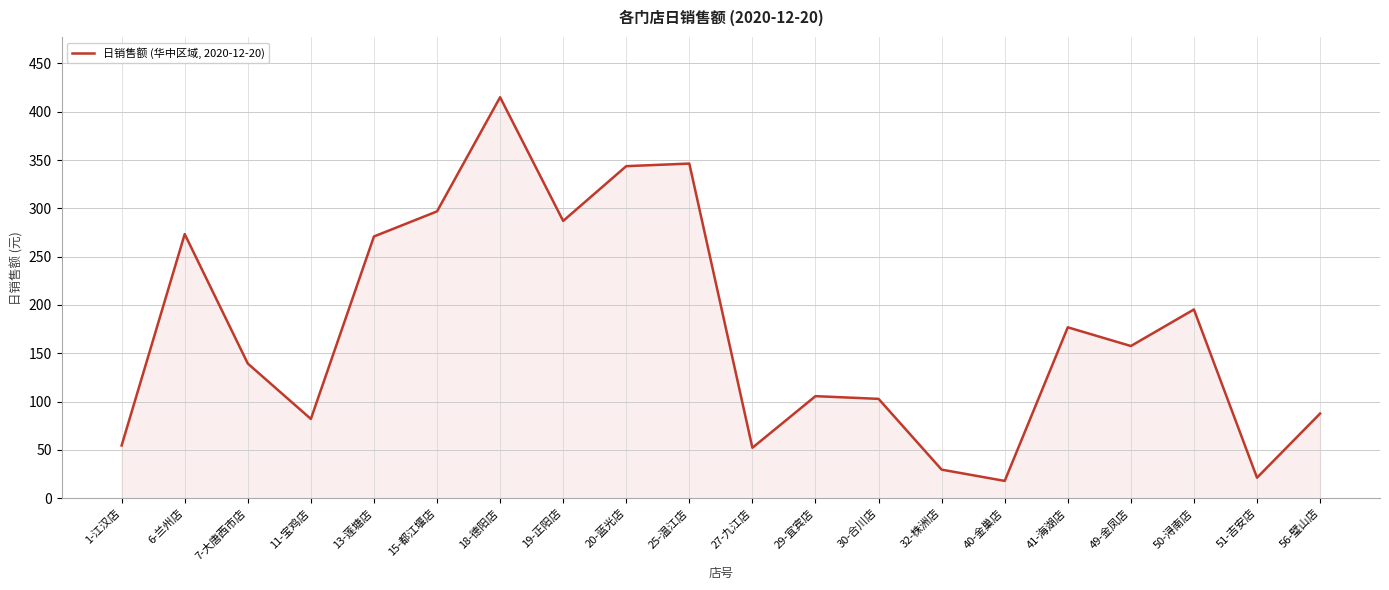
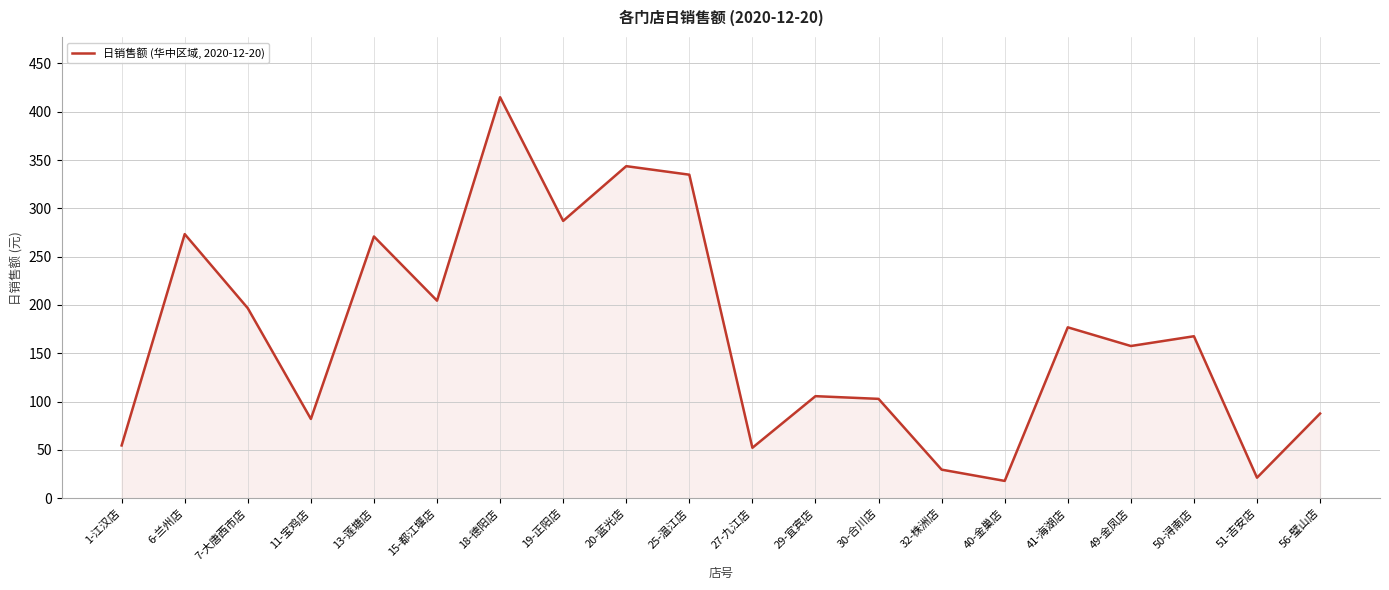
  {
    "1-江汉店": 50,
    "6-兰州店": 270,
-   "7-大唐西市店": 140,
+   "7-大唐西市店": 200,
    "11-宝鸡店": 80,
    "13-莲塘店": 270,
-   "15-都江堰店": 300,
+   "15-都江堰店": 200,
    "18-德阳店": 410,
    "19-正阳店": 290,
    "20-蓝光店": 340,
-   "25-温江店": 350,
+   "25-温江店": 330,
    "27-九江店": 50,
    "29-宜宾店": 110,
    "30-合川店": 100,
    "32-株洲店": 30,
    "40-金巢店": 20,
    "41-海湖店": 180,
    "49-金凤店": 160,
-   "50-浔南店": 200,
+   "50-浔南店": 170,
    "51-吉安店": 20,
    "56-璧山店": 90
  }
